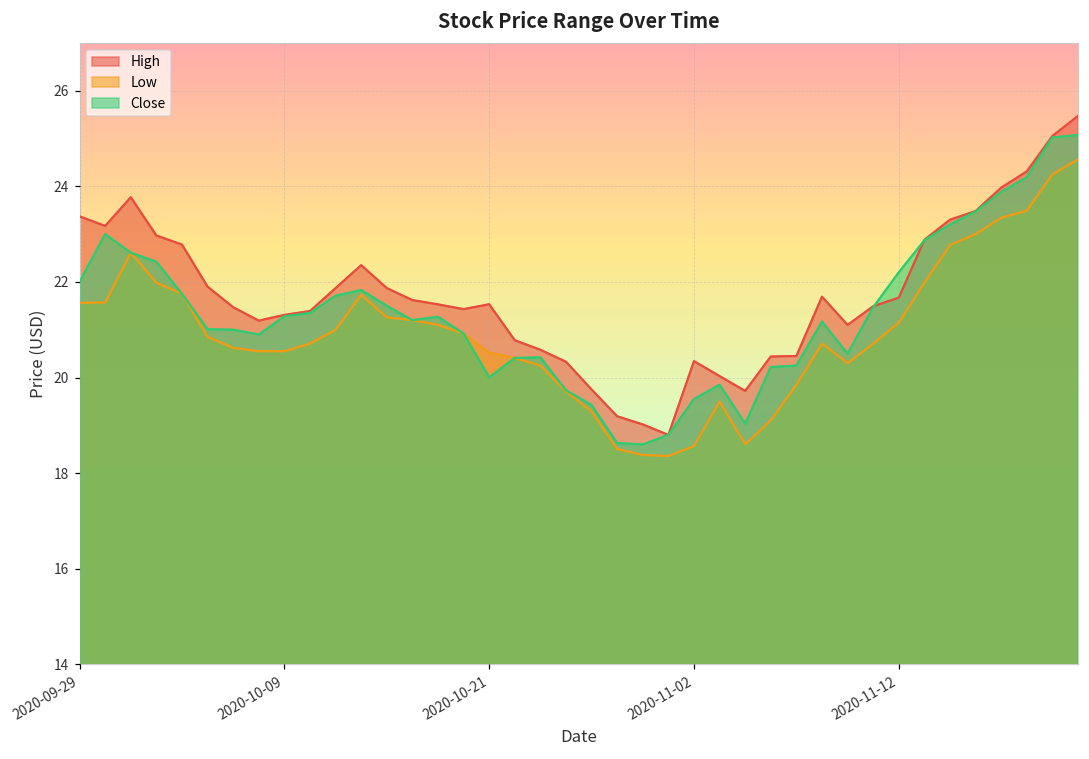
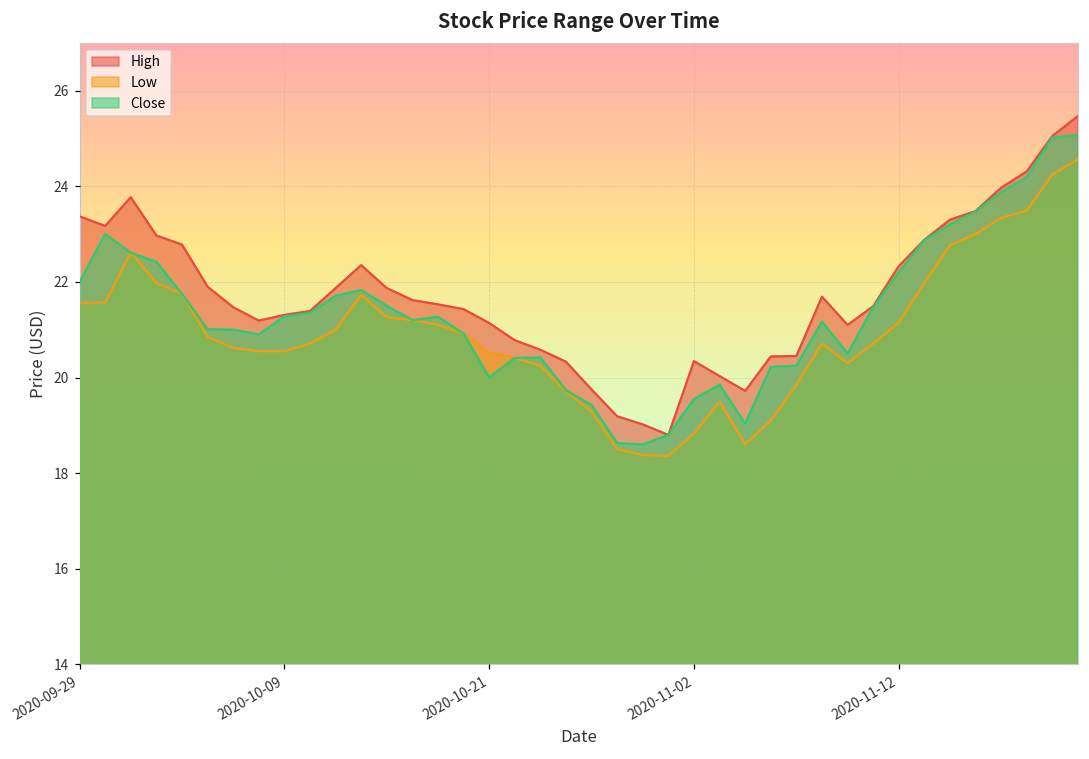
  {
    "High": {
      "2020-09-29": 23.4,
-     "2020-10-21": 21.5,
+     "2020-10-21": 21.1,
      "2020-11-02": 20.3,
-     "2020-11-12": 21.7
+     "2020-11-12": 22.3
    },
    "Low": {
      "2020-09-29": 21.6,
      "2020-10-09": 20.5,
      "2020-10-21": 20.5,
-     "2020-11-02": 18.6,
+     "2020-11-02": 18.8,
      "2020-11-12": 21.2
    },
    "Close": {
      "2020-09-29": 22.0,
      "2020-10-21": 20.0,
      "2020-11-02": 19.5,
      "2020-11-12": 22.2
    }
  }
